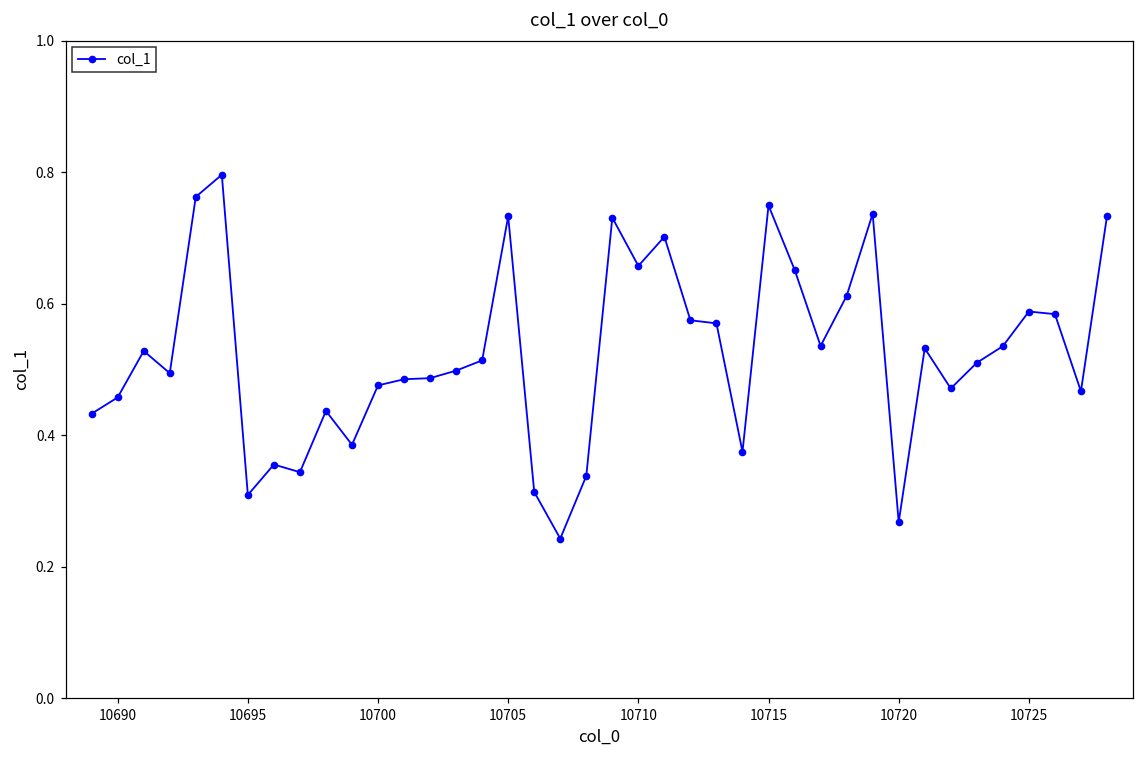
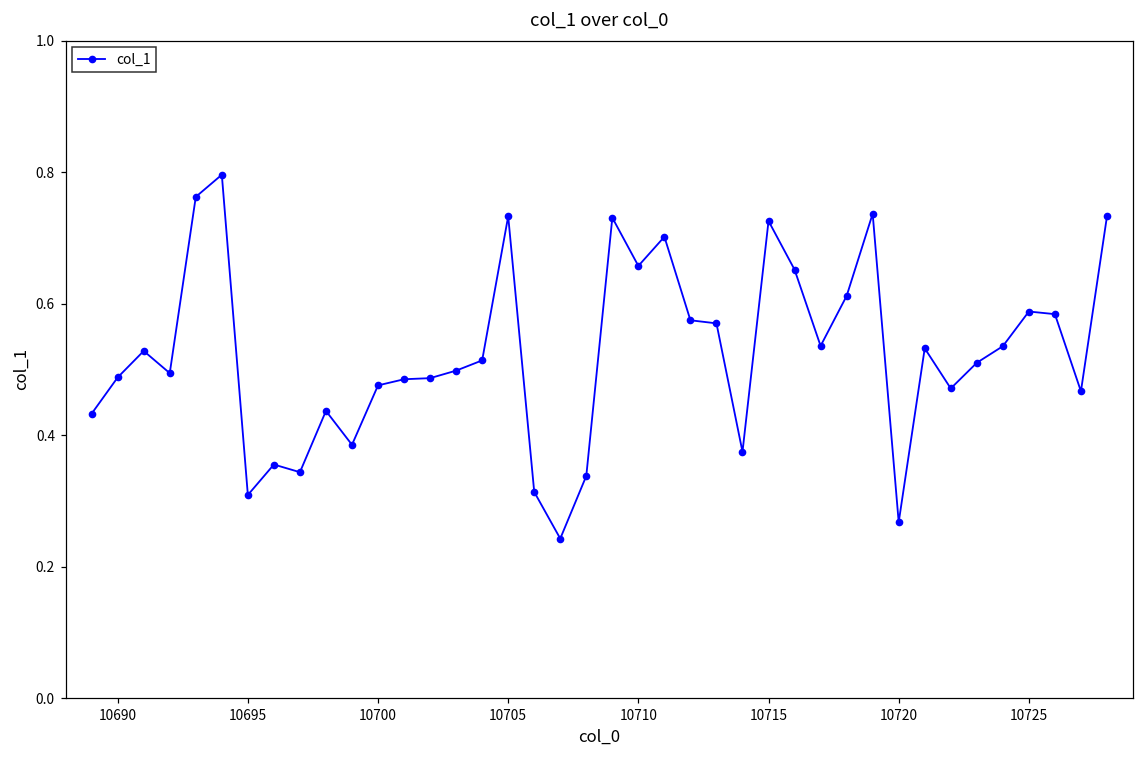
  {
-   "10690": 0.46,
+   "10690": 0.49,
    "10695": 0.31,
    "10700": 0.48,
    "10705": 0.73,
    "10710": 0.66,
-   "10715": 0.75,
+   "10715": 0.73,
    "10720": 0.27,
    "10725": 0.59
  }
